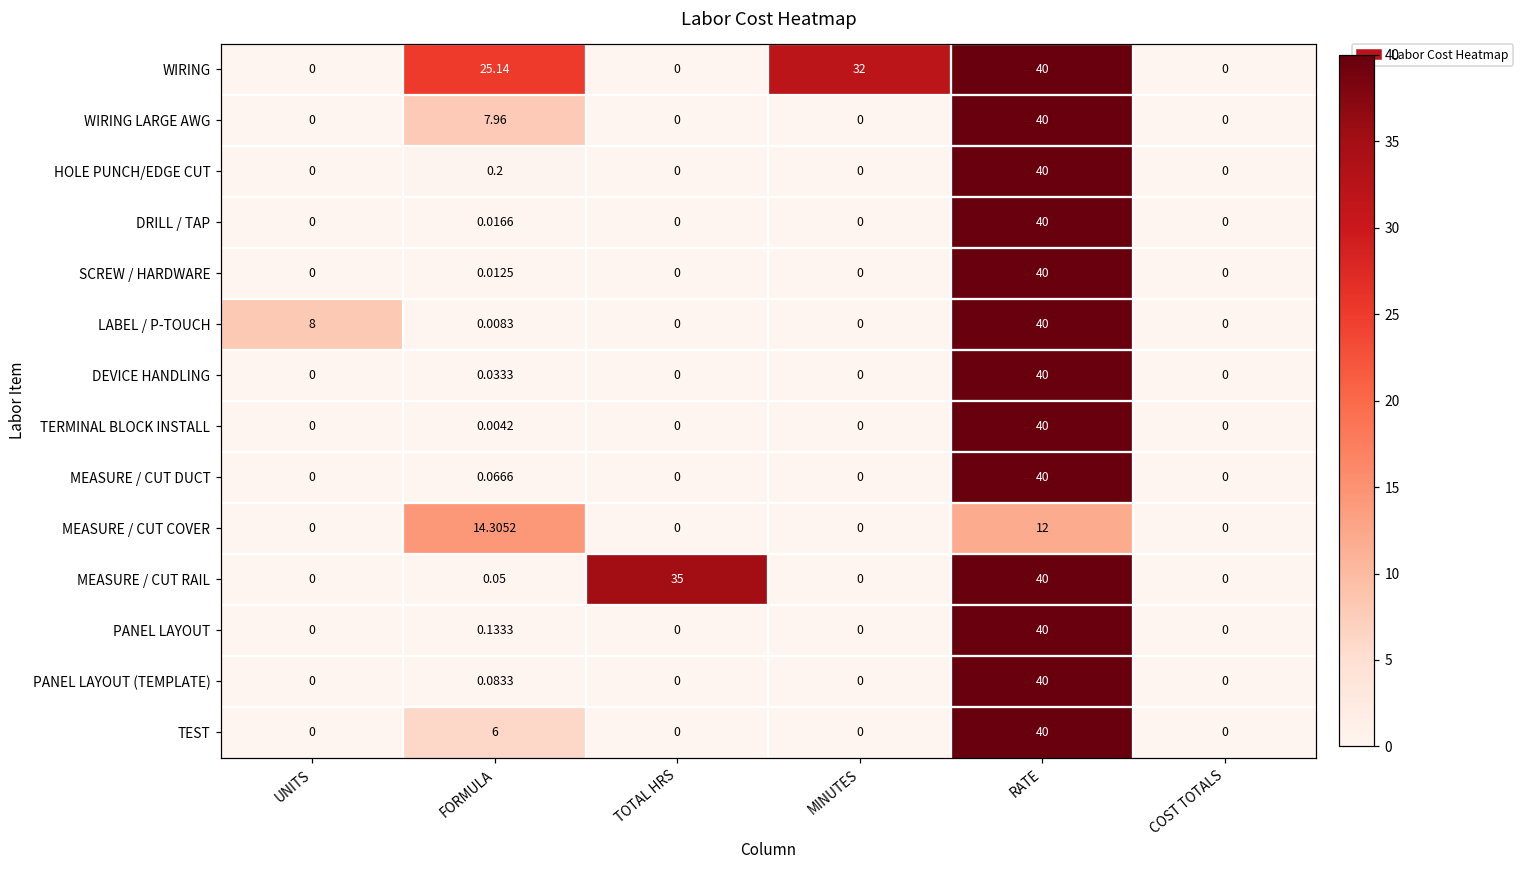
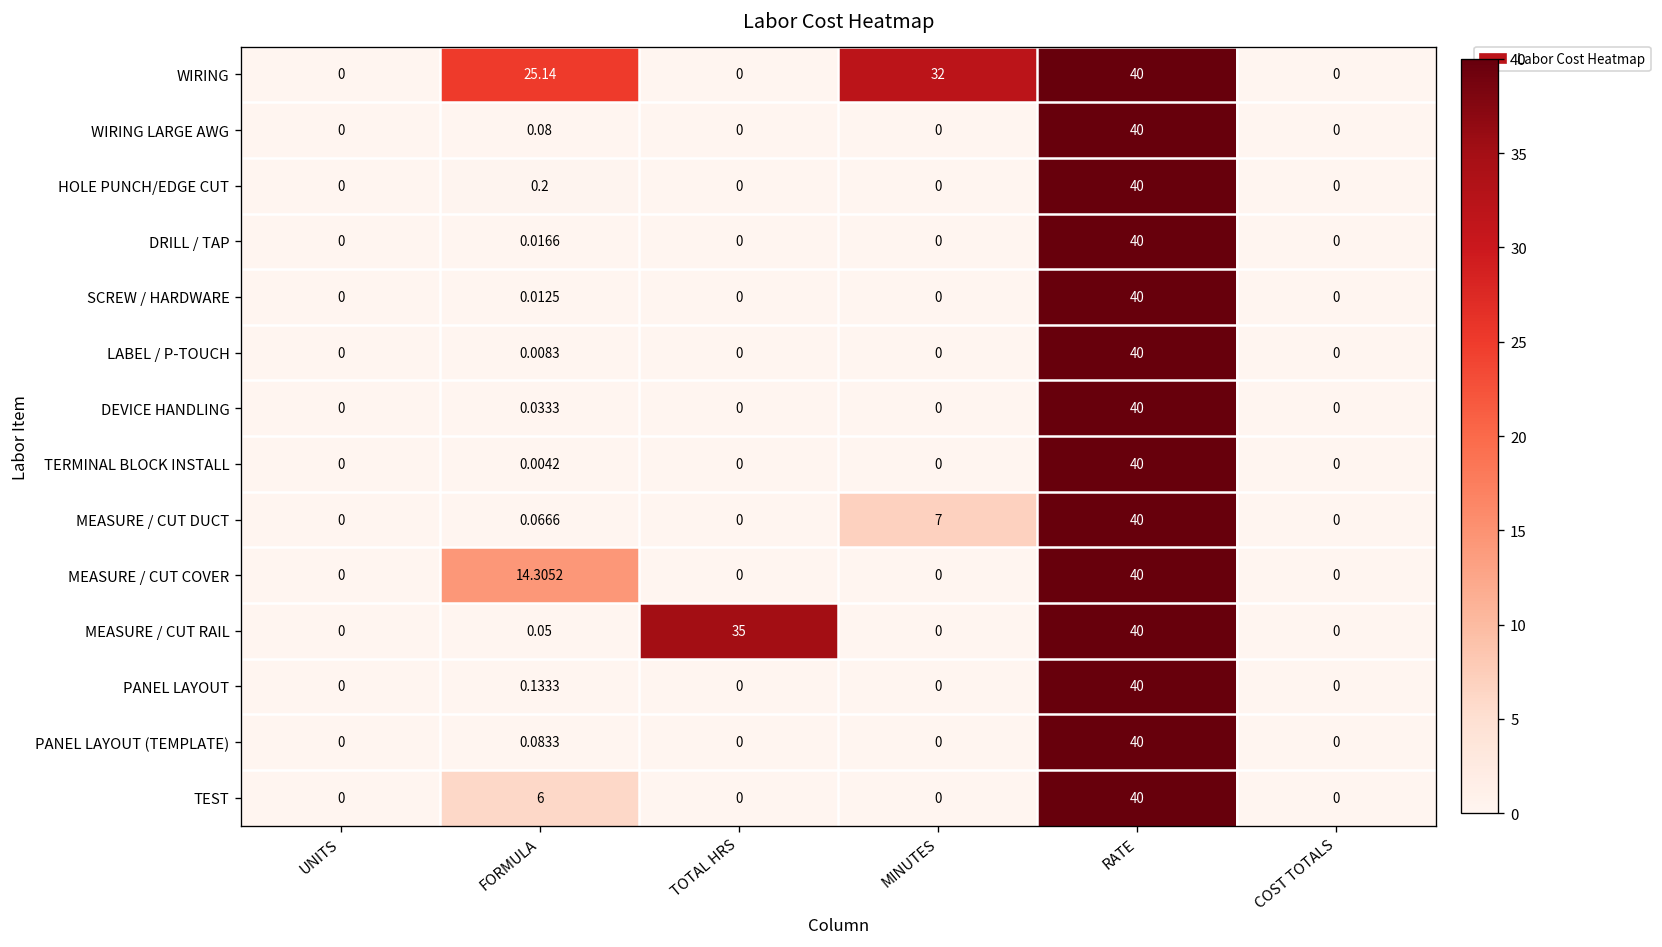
  {
    "WIRING": {
      "UNITS": 0,
      "FORMULA": 25.14,
      "TOTAL HRS": 0,
      "MINUTES": 32,
      "RATE": 40,
      "COST TOTALS": 0
    },
    "WIRING LARGE AWG": {
      "UNITS": 0,
-     "FORMULA": 7.96,
+     "FORMULA": 0.08,
      "TOTAL HRS": 0,
      "MINUTES": 0,
      "RATE": 40,
      "COST TOTALS": 0
    },
    "HOLE PUNCH/EDGE CUT": {
      "UNITS": 0,
      "FORMULA": 0.2,
      "TOTAL HRS": 0,
      "MINUTES": 0,
      "RATE": 40,
      "COST TOTALS": 0
    },
    "DRILL / TAP": {
      "UNITS": 0,
      "FORMULA": 0.0166,
      "TOTAL HRS": 0,
      "MINUTES": 0,
      "RATE": 40,
      "COST TOTALS": 0
    },
    "SCREW / HARDWARE": {
      "UNITS": 0,
      "FORMULA": 0.0125,
      "TOTAL HRS": 0,
      "MINUTES": 0,
      "RATE": 40,
      "COST TOTALS": 0
    },
    "LABEL / P-TOUCH": {
-     "UNITS": 8,
+     "UNITS": 0,
      "FORMULA": 0.0083,
      "TOTAL HRS": 0,
      "MINUTES": 0,
      "RATE": 40,
      "COST TOTALS": 0
    },
    "DEVICE HANDLING": {
      "UNITS": 0,
      "FORMULA": 0.0333,
      "TOTAL HRS": 0,
      "MINUTES": 0,
      "RATE": 40,
      "COST TOTALS": 0
    },
    "TERMINAL BLOCK INSTALL": {
      "UNITS": 0,
      "FORMULA": 0.0042,
      "TOTAL HRS": 0,
      "MINUTES": 0,
      "RATE": 40,
      "COST TOTALS": 0
    },
    "MEASURE / CUT DUCT": {
      "UNITS": 0,
      "FORMULA": 0.0666,
      "TOTAL HRS": 0,
-     "MINUTES": 0,
+     "MINUTES": 7,
      "RATE": 40,
      "COST TOTALS": 0
    },
    "MEASURE / CUT COVER": {
      "UNITS": 0,
      "FORMULA": 14.3052,
      "TOTAL HRS": 0,
      "MINUTES": 0,
-     "RATE": 12,
+     "RATE": 40,
      "COST TOTALS": 0
    },
    "MEASURE / CUT RAIL": {
      "UNITS": 0,
      "FORMULA": 0.05,
      "TOTAL HRS": 35,
      "MINUTES": 0,
      "RATE": 40,
      "COST TOTALS": 0
    },
    "PANEL LAYOUT": {
      "UNITS": 0,
      "FORMULA": 0.1333,
      "TOTAL HRS": 0,
      "MINUTES": 0,
      "RATE": 40,
      "COST TOTALS": 0
    },
    "PANEL LAYOUT (TEMPLATE)": {
      "UNITS": 0,
      "FORMULA": 0.0833,
      "TOTAL HRS": 0,
      "MINUTES": 0,
      "RATE": 40,
      "COST TOTALS": 0
    },
    "TEST": {
      "UNITS": 0,
      "FORMULA": 6,
      "TOTAL HRS": 0,
      "MINUTES": 0,
      "RATE": 40,
      "COST TOTALS": 0
    }
  }
